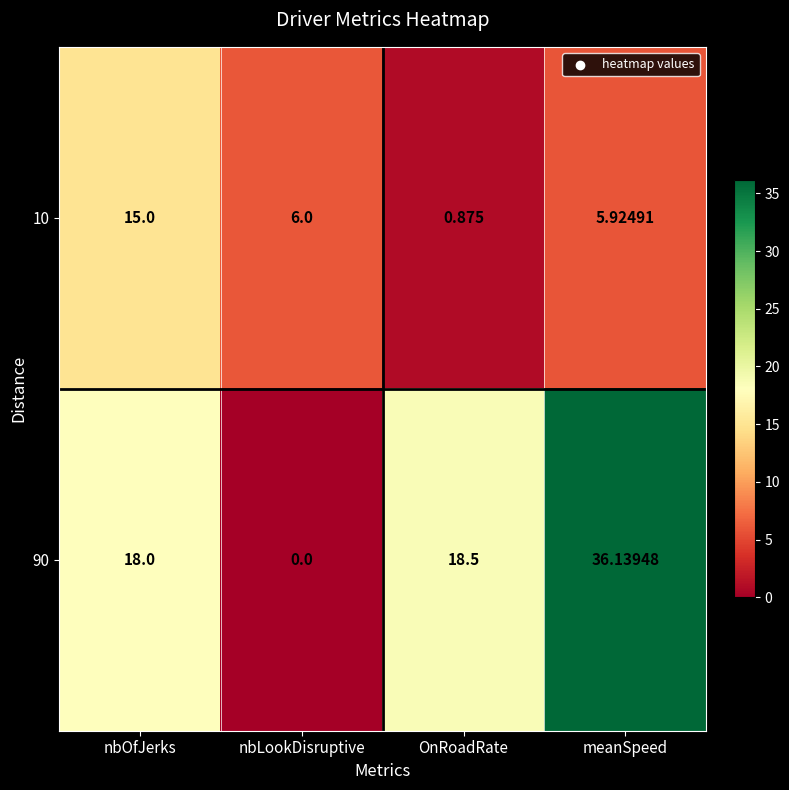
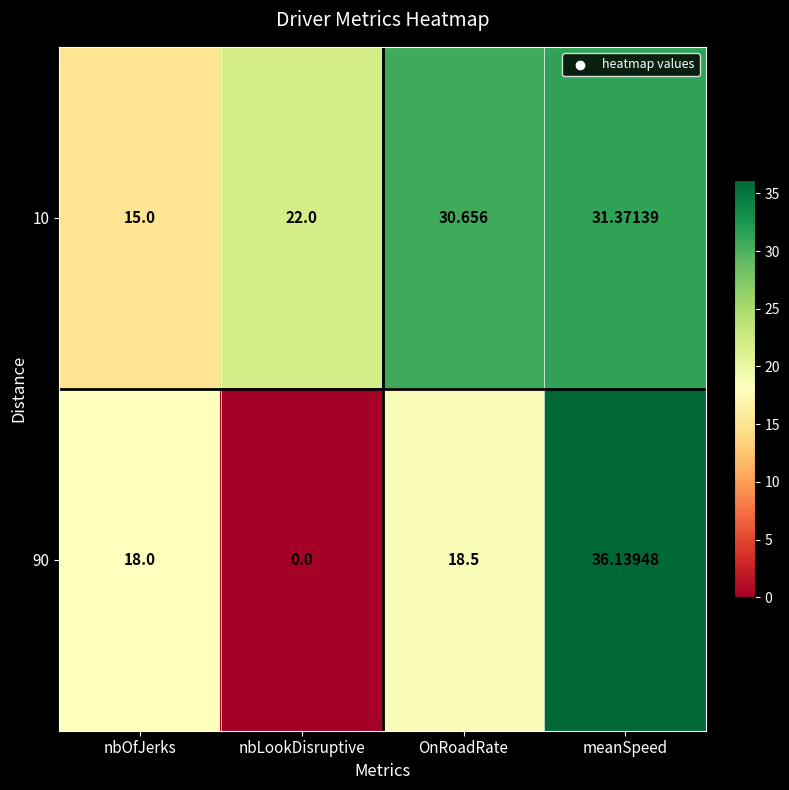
  {
    "10": {
      "nbOfJerks": 15.0,
-     "nbLookDisruptive": 6.0,
-     "OnRoadRate": 0.875,
-     "meanSpeed": 5.92491
+     "nbLookDisruptive": 22.0,
+     "OnRoadRate": 30.656,
+     "meanSpeed": 31.37139
    },
    "90": {
      "nbOfJerks": 18.0,
      "nbLookDisruptive": 0.0,
      "OnRoadRate": 18.5,
      "meanSpeed": 36.13948
    }
  }
